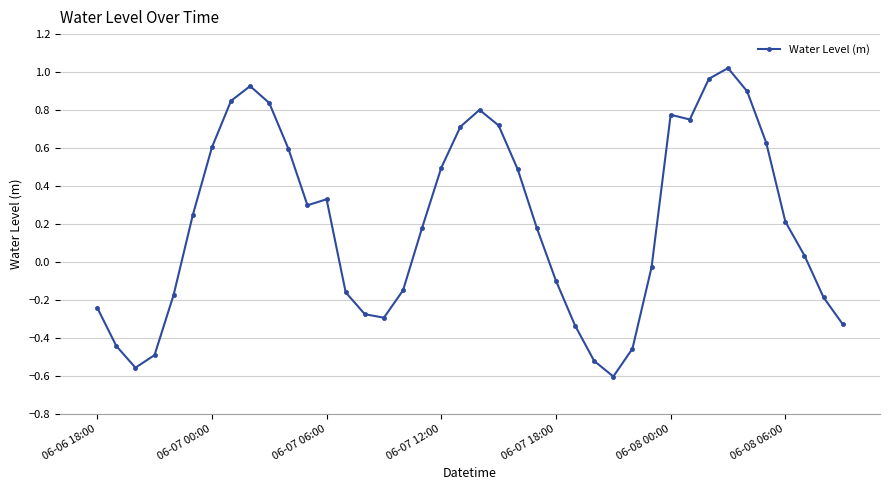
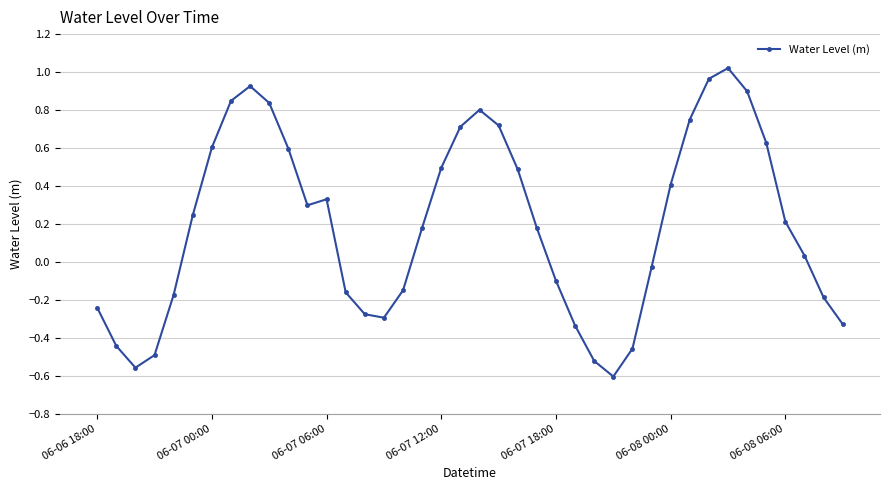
  {
    "06-06 18:00": -0.24,
    "06-07 00:00": 0.60,
    "06-07 06:00": 0.33,
    "06-07 12:00": 0.50,
    "06-07 18:00": -0.10,
-   "06-08 00:00": 0.78,
+   "06-08 00:00": 0.41,
    "06-08 06:00": 0.21
  }
